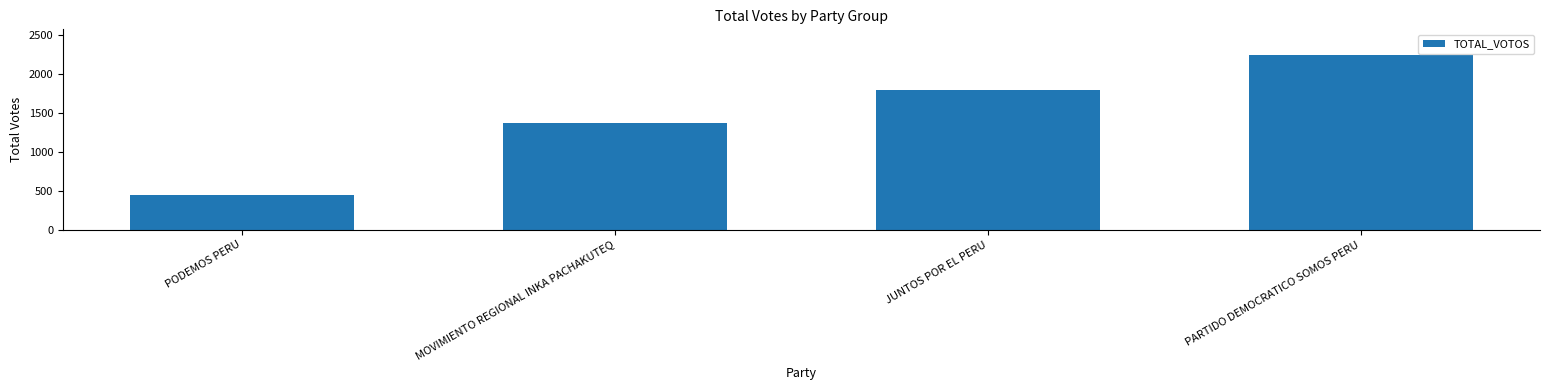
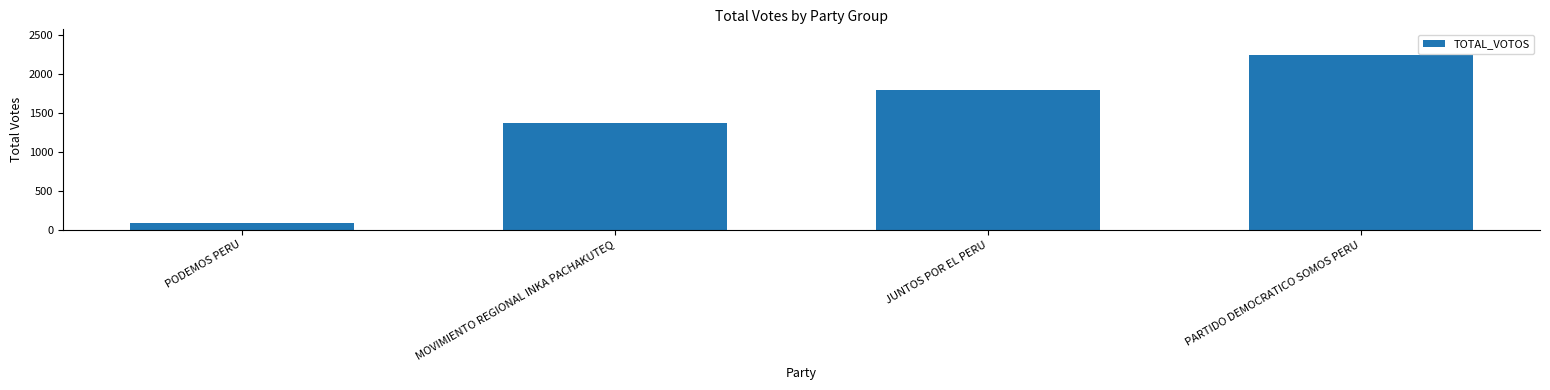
  {
-   "PODEMOS PERU": 400,
+   "PODEMOS PERU": 100,
    "MOVIMIENTO REGIONAL INKA PACHAKUTEQ": 1400,
    "JUNTOS POR EL PERU": 1800,
    "PARTIDO DEMOCRATICO SOMOS PERU": 2200
  }
